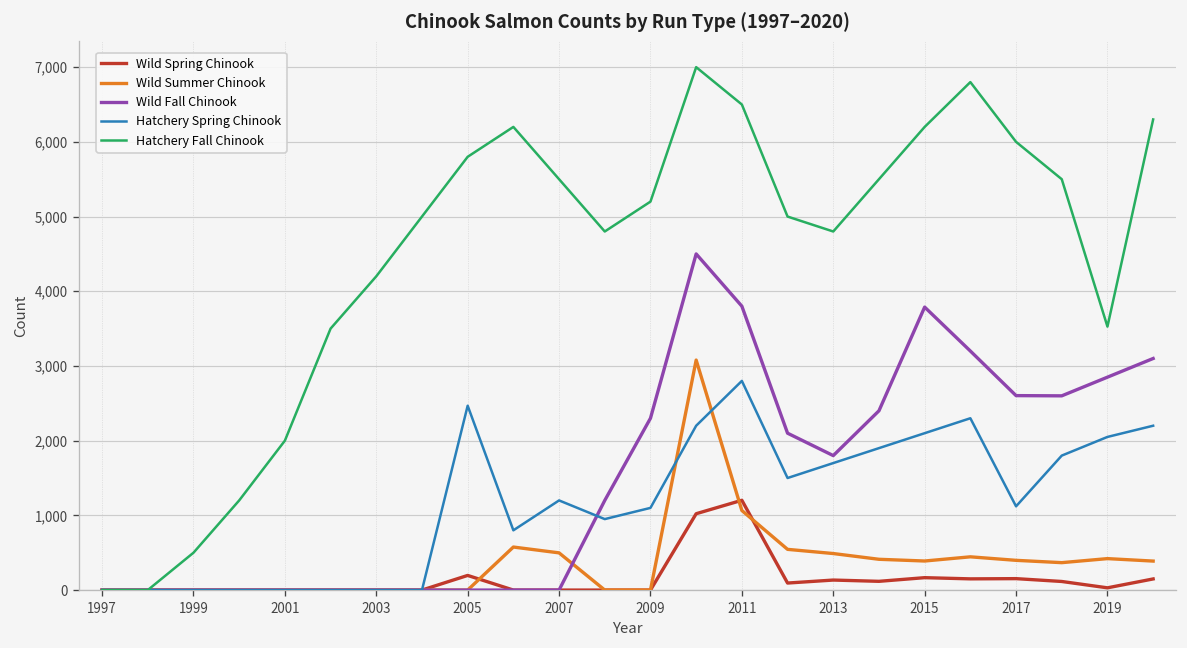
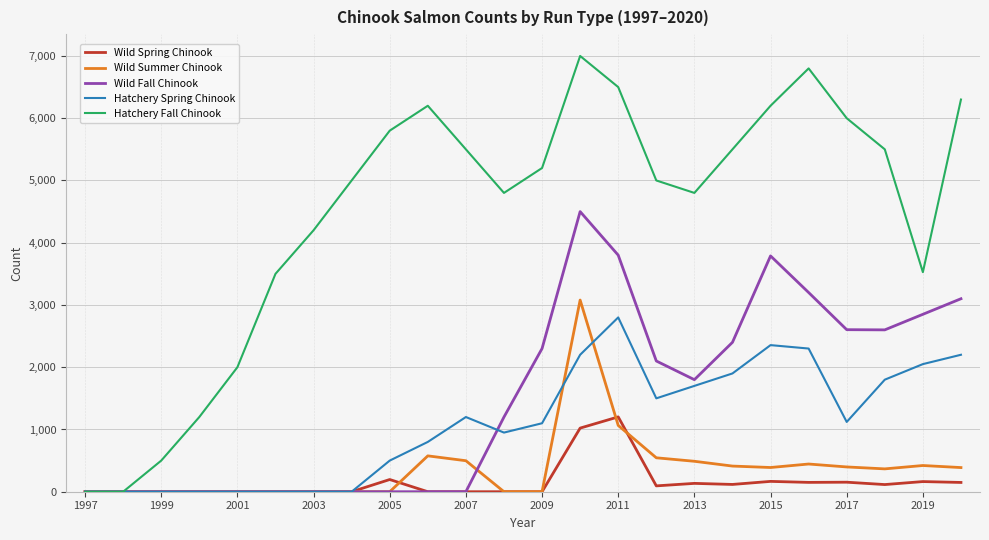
  {
    "Wild Spring Chinook": {
      "2005": "200",
      "2011": "1,200",
      "2013": "100",
      "2015": "200",
      "2017": "200",
-     "2019": "0"
+     "2019": "200"
    },
    "Wild Summer Chinook": {
      "2007": "500",
      "2011": "1,100",
      "2013": "500",
      "2015": "400",
      "2017": "400",
      "2019": "400"
    },
    "Wild Fall Chinook": {
      "2009": "2,300",
      "2011": "3,800",
      "2013": "1,800",
      "2015": "3,800",
      "2017": "2,600",
      "2019": "2,900"
    },
    "Hatchery Spring Chinook": {
-     "2005": "2,500",
+     "2005": "500",
      "2007": "1,200",
      "2009": "1,100",
      "2011": "2,800",
      "2013": "1,700",
-     "2015": "2,100",
+     "2015": "2,400",
      "2017": "1,100",
      "2019": "2,100"
    },
    "Hatchery Fall Chinook": {
      "1999": "500",
      "2001": "2,000",
      "2003": "4,200",
      "2005": "5,800",
      "2007": "5,500",
      "2009": "5,200",
      "2011": "6,500",
      "2013": "4,800",
      "2015": "6,200",
      "2017": "6,000",
      "2019": "3,500"
    }
  }
